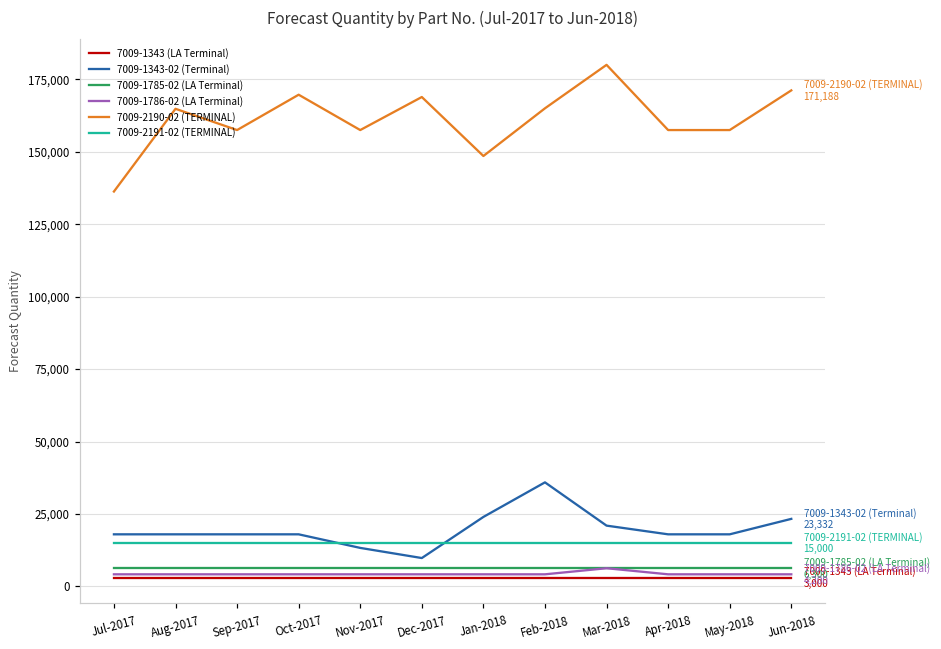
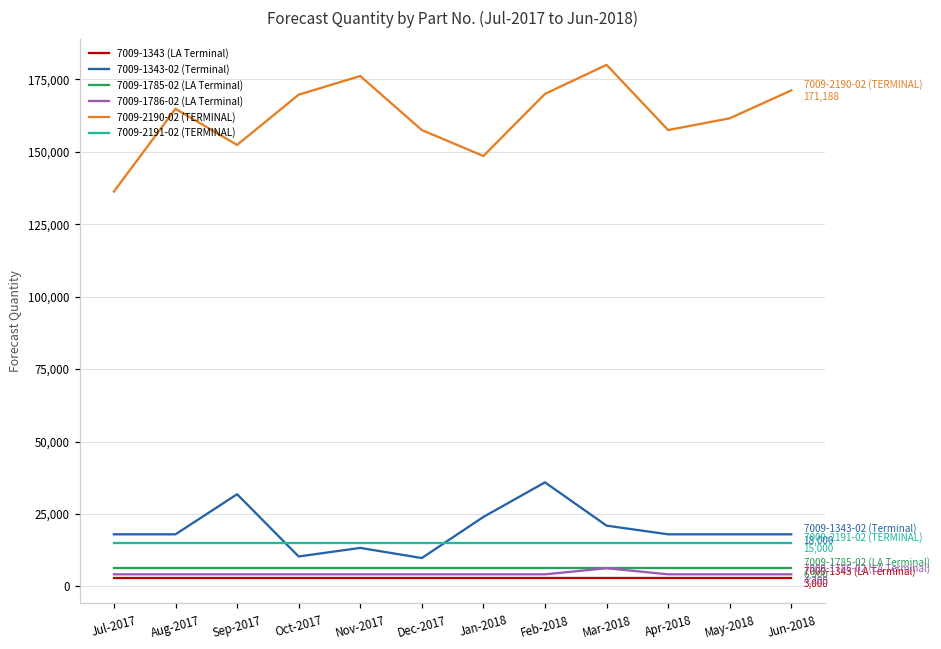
  {
    "7009-1343 (LA Terminal)": {
      "Jul-2017": "3,000",
      "Aug-2017": "3,000",
      "Sep-2017": "3,000",
      "Oct-2017": "3,000",
      "Nov-2017": "3,000",
      "Dec-2017": "3,000",
      "Jan-2018": "3,000",
      "Feb-2018": "3,000",
      "Mar-2018": "3,000",
      "Apr-2018": "3,000",
      "May-2018": "3,000"
    },
    "7009-1343-02 (Terminal)": {
-     "Sep-2017": "18,000",
-     "Oct-2017": "18,000",
-     "Jun-2018": "23,332"
+     "Sep-2017": "32,000",
+     "Oct-2017": "10,000",
+     "Jun-2018": "18,000"
    },
    "7009-1785-02 (LA Terminal)": {
      "Jul-2017": "6,000",
      "Aug-2017": "6,000",
      "Sep-2017": "6,000",
      "Oct-2017": "6,000",
      "Nov-2017": "6,000",
      "Dec-2017": "6,000",
      "Jan-2018": "6,000",
      "Feb-2018": "6,000",
      "Apr-2018": "6,000",
      "May-2018": "6,000"
    },
    "7009-1786-02 (LA Terminal)": {
      "Jul-2017": "4,000",
      "Aug-2017": "4,000",
      "Sep-2017": "4,000",
      "Oct-2017": "4,000",
      "Nov-2017": "4,000",
      "Dec-2017": "4,000",
      "Jan-2018": "4,000",
      "Feb-2018": "4,000",
      "Apr-2018": "4,000",
      "May-2018": "4,000"
    },
    "7009-2190-02 (TERMINAL)": {
      "Jul-2017": "136,000",
      "Aug-2017": "165,000",
-     "Sep-2017": "158,000",
+     "Sep-2017": "152,000",
      "Oct-2017": "170,000",
-     "Nov-2017": "158,000",
-     "Dec-2017": "169,000",
+     "Nov-2017": "176,000",
+     "Dec-2017": "158,000",
      "Jan-2018": "149,000",
-     "Feb-2018": "165,000",
+     "Feb-2018": "170,000",
      "Mar-2018": "180,000",
      "Apr-2018": "158,000",
-     "May-2018": "158,000"
+     "May-2018": "162,000"
    },
    "7009-2191-02 (TERMINAL)": {
      "Jul-2017": "15,000",
      "Aug-2017": "15,000",
      "Sep-2017": "15,000",
      "Oct-2017": "15,000",
      "Nov-2017": "15,000",
      "Dec-2017": "15,000",
      "Jan-2018": "15,000",
      "Feb-2018": "15,000",
      "Mar-2018": "15,000",
      "Apr-2018": "15,000",
      "May-2018": "15,000"
    }
  }
